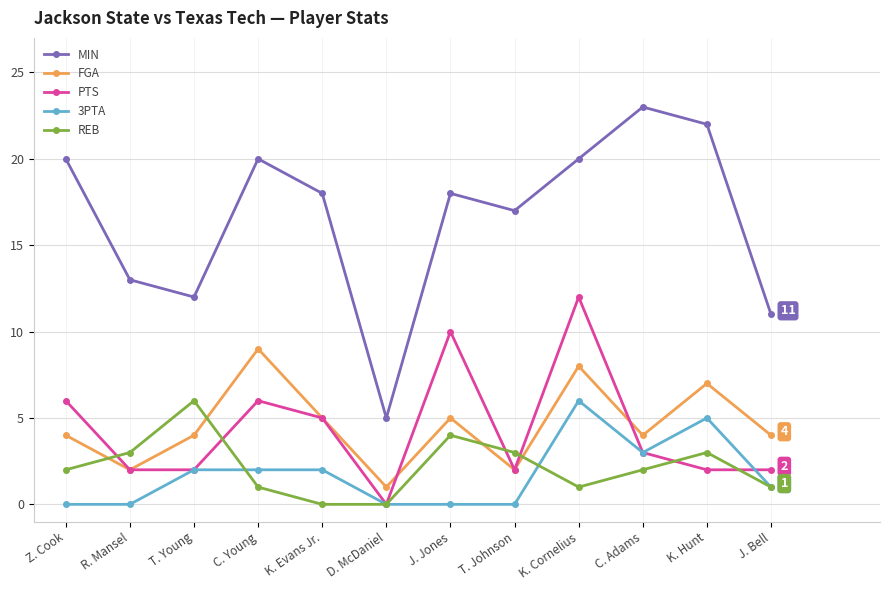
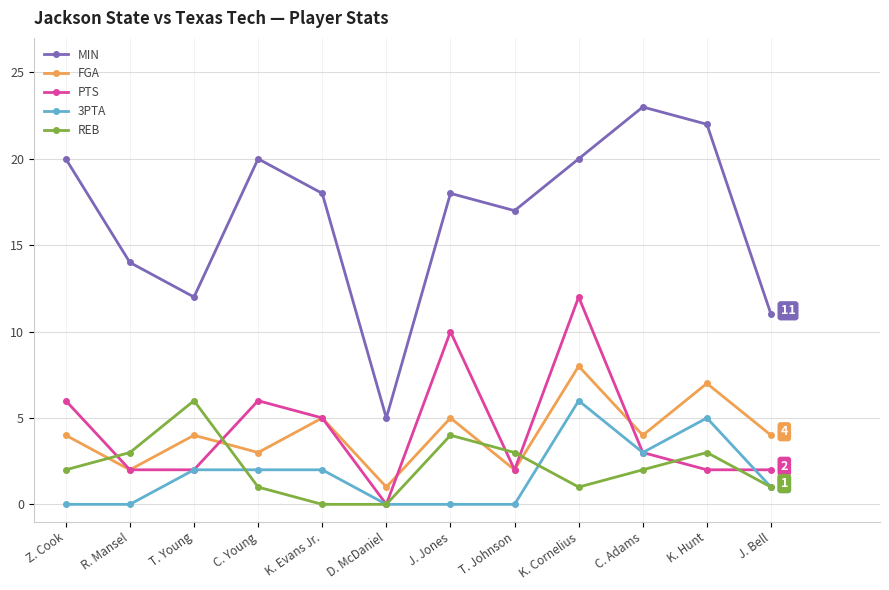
  {
    "MIN": {
      "Z. Cook": 20,
-     "R. Mansel": 13,
+     "R. Mansel": 14,
      "T. Young": 12,
      "C. Young": 20,
      "K. Evans Jr.": 18,
      "D. McDaniel": 5,
      "J. Jones": 18,
      "T. Johnson": 17,
      "K. Cornelius": 20,
      "C. Adams": 23,
      "K. Hunt": 22
    },
    "FGA": {
      "Z. Cook": 4,
      "T. Young": 4,
-     "C. Young": 9,
+     "C. Young": 3,
      "D. McDaniel": 1,
      "J. Jones": 5,
      "K. Cornelius": 8,
      "C. Adams": 4,
      "K. Hunt": 7
    },
    "PTS": {
      "Z. Cook": 6,
      "C. Young": 6,
      "J. Jones": 10,
      "K. Cornelius": 12,
      "K. Hunt": 2
    },
    "3PTA": {
      "Z. Cook": 0,
      "R. Mansel": 0,
      "C. Young": 2,
      "K. Evans Jr.": 2,
      "J. Jones": 0,
      "T. Johnson": 0,
      "K. Cornelius": 6,
      "K. Hunt": 5
    },
    "REB": {
      "Z. Cook": 2,
      "R. Mansel": 3,
      "T. Young": 6,
      "C. Young": 1,
      "K. Evans Jr.": 0,
      "J. Jones": 4,
      "T. Johnson": 3,
      "K. Cornelius": 1,
      "C. Adams": 2,
      "K. Hunt": 3
    }
  }
